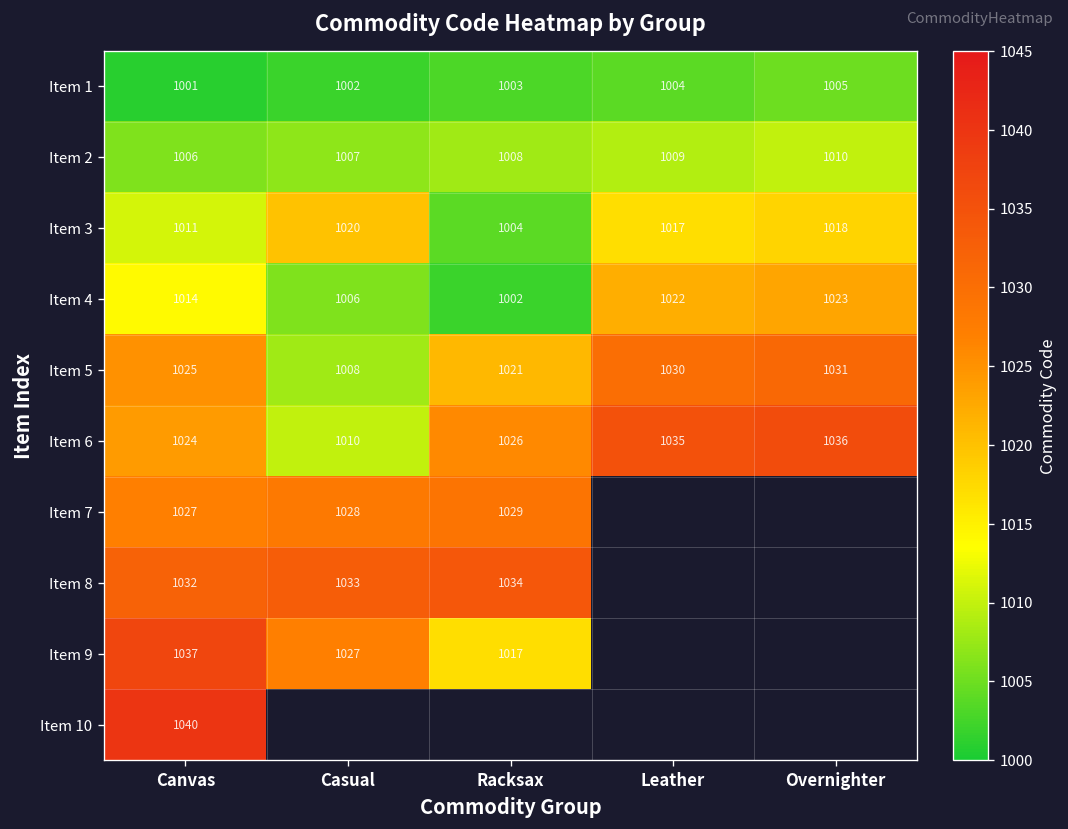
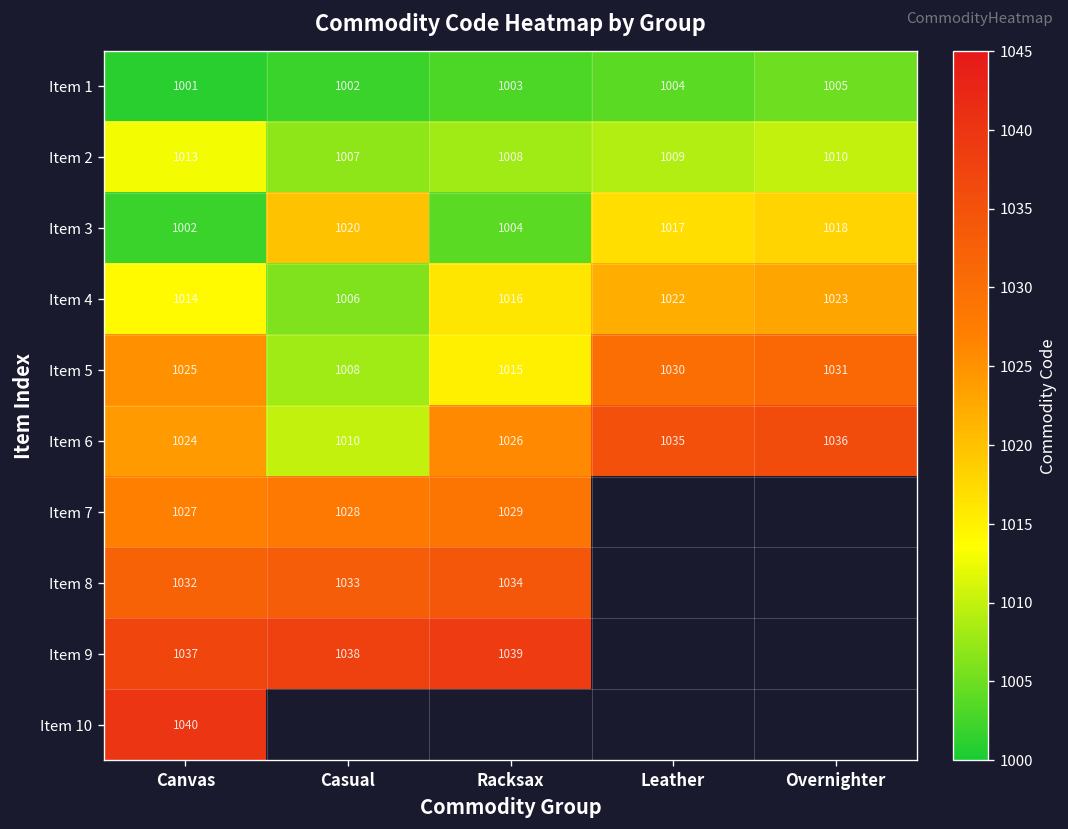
  {
    "Item 1": {
      "Canvas": 1001,
      "Casual": 1002,
      "Racksax": 1003,
      "Leather": 1004,
      "Overnighter": 1005
    },
    "Item 2": {
-     "Canvas": 1006,
+     "Canvas": 1013,
      "Casual": 1007,
      "Racksax": 1008,
      "Leather": 1009,
      "Overnighter": 1010
    },
    "Item 3": {
-     "Canvas": 1011,
+     "Canvas": 1002,
      "Casual": 1020,
      "Racksax": 1004,
      "Leather": 1017,
      "Overnighter": 1018
    },
    "Item 4": {
      "Canvas": 1014,
      "Casual": 1006,
-     "Racksax": 1002,
+     "Racksax": 1016,
      "Leather": 1022,
      "Overnighter": 1023
    },
    "Item 5": {
      "Canvas": 1025,
      "Casual": 1008,
-     "Racksax": 1021,
+     "Racksax": 1015,
      "Leather": 1030,
      "Overnighter": 1031
    },
    "Item 6": {
      "Canvas": 1024,
      "Casual": 1010,
      "Racksax": 1026,
      "Leather": 1035,
      "Overnighter": 1036
    },
    "Item 7": {
      "Canvas": 1027,
      "Casual": 1028,
      "Racksax": 1029
    },
    "Item 8": {
      "Canvas": 1032,
      "Casual": 1033,
      "Racksax": 1034
    },
    "Item 9": {
      "Canvas": 1037,
-     "Casual": 1027,
-     "Racksax": 1017
+     "Casual": 1038,
+     "Racksax": 1039
    },
    "Item 10": {
      "Canvas": 1040
    }
  }
